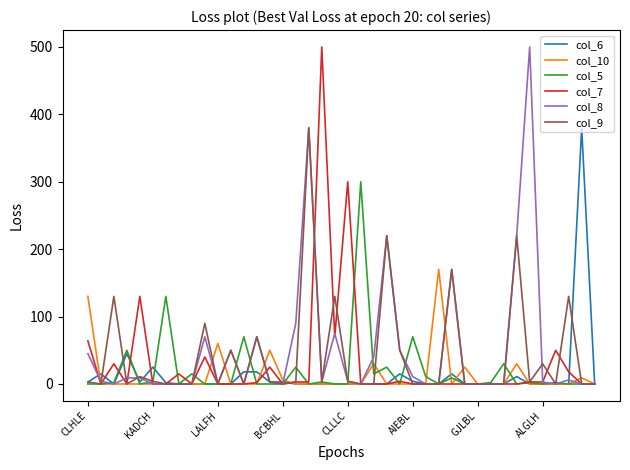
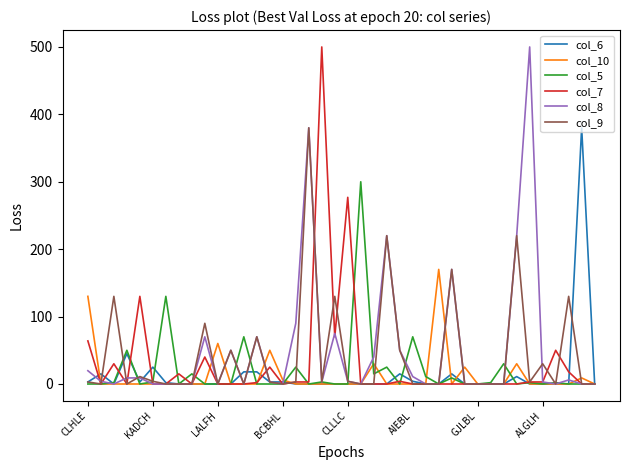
  {
    "col_6": {
      "KADCH": 30,
      "AIEBL": 0
    },
    "col_10": {
      "CLHLE": 130,
      "LALFH": 60
    },
    "col_5": {
      "AIEBL": 70
    },
    "col_7": {
      "CLHLE": 60,
-     "CLLLC": 300
+     "CLLLC": 280
    },
    "col_8": {
-     "CLHLE": 50,
+     "CLHLE": 20,
      "AIEBL": 10
    },
    "col_9": {
      "ALGLH": 30
    }
  }
